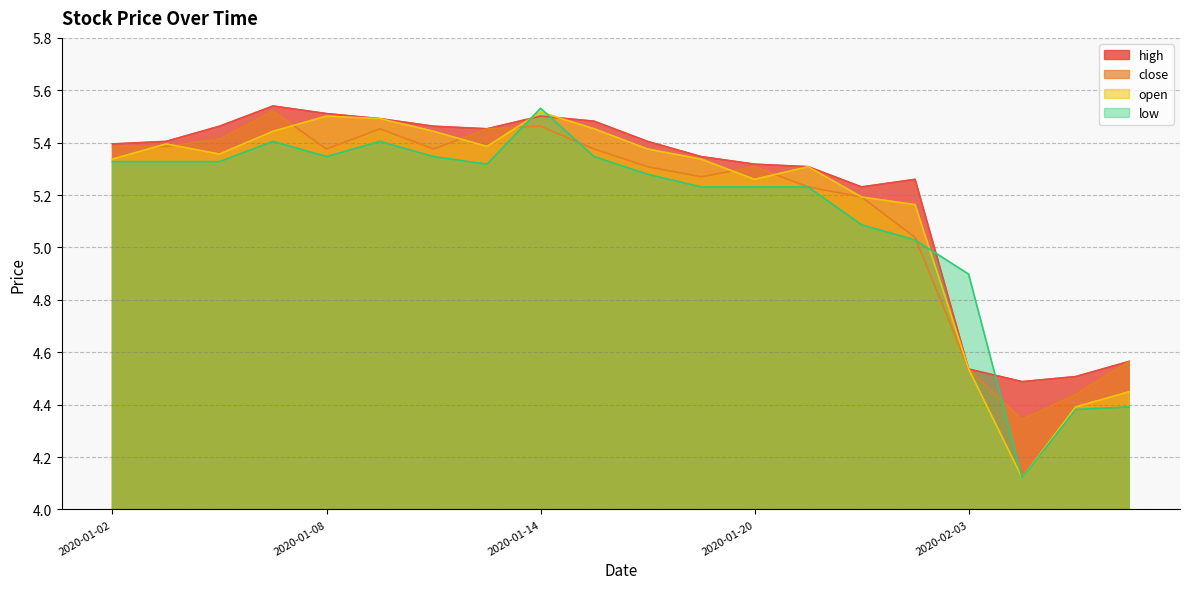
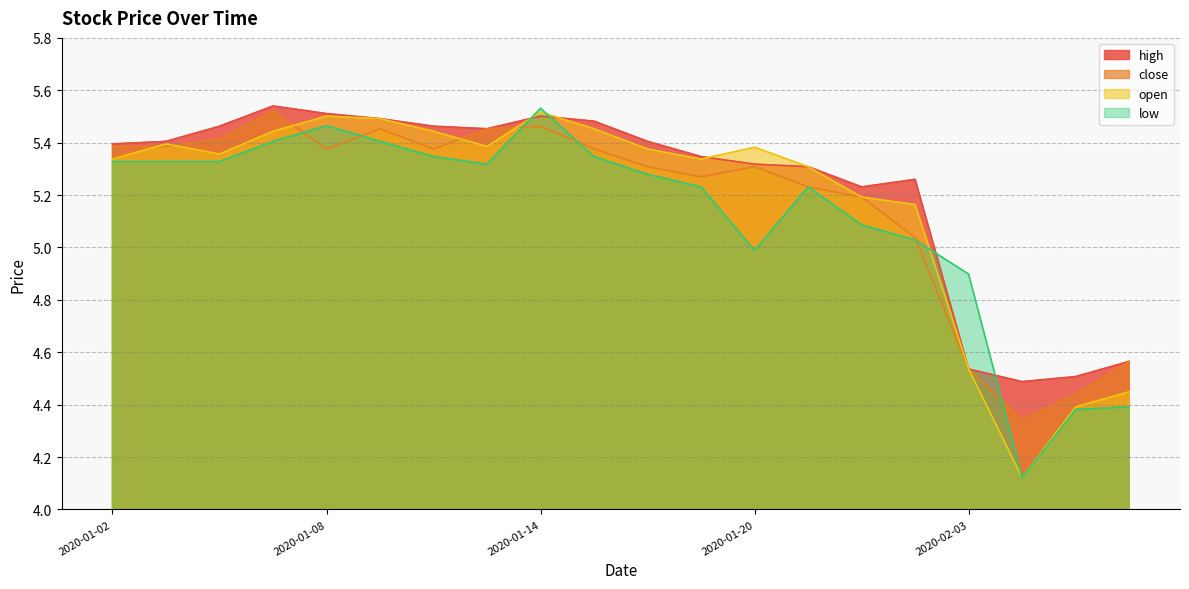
  {
    "open": {
      "2020-01-14": 5.52,
-     "2020-01-20": 5.26
+     "2020-01-20": 5.38
    },
    "low": {
-     "2020-01-08": 5.35,
+     "2020-01-08": 5.47,
      "2020-01-14": 5.53,
-     "2020-01-20": 5.23,
+     "2020-01-20": 4.99,
      "2020-02-03": 4.90
    }
  }
